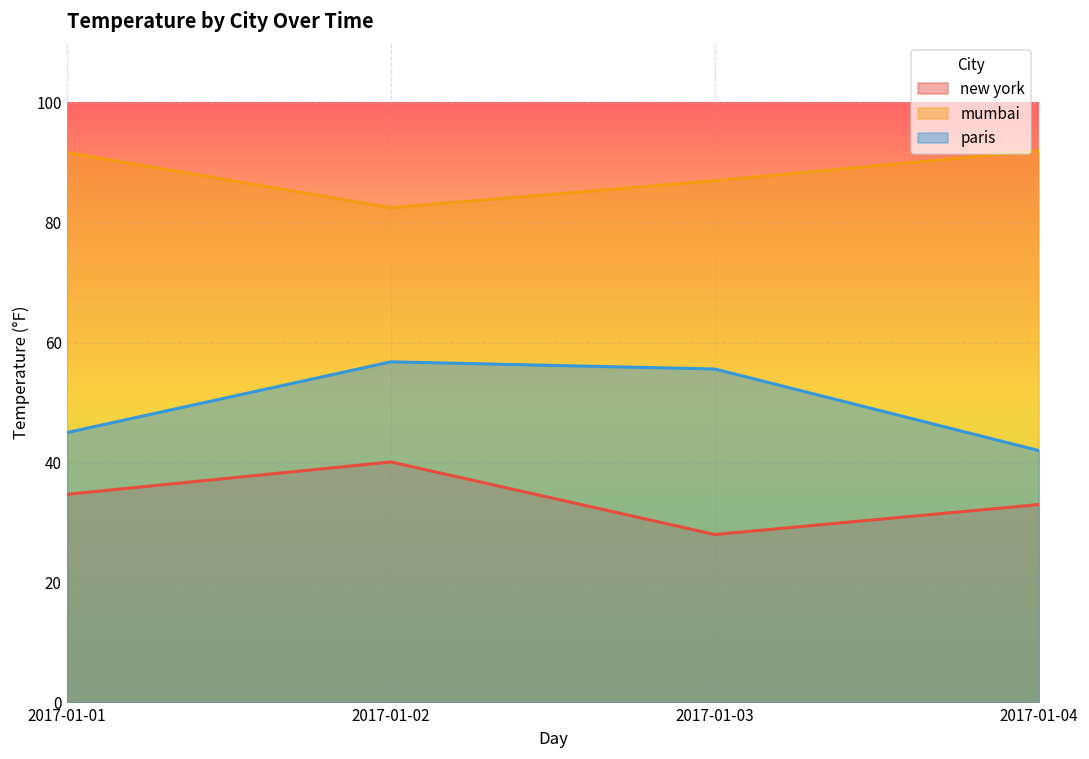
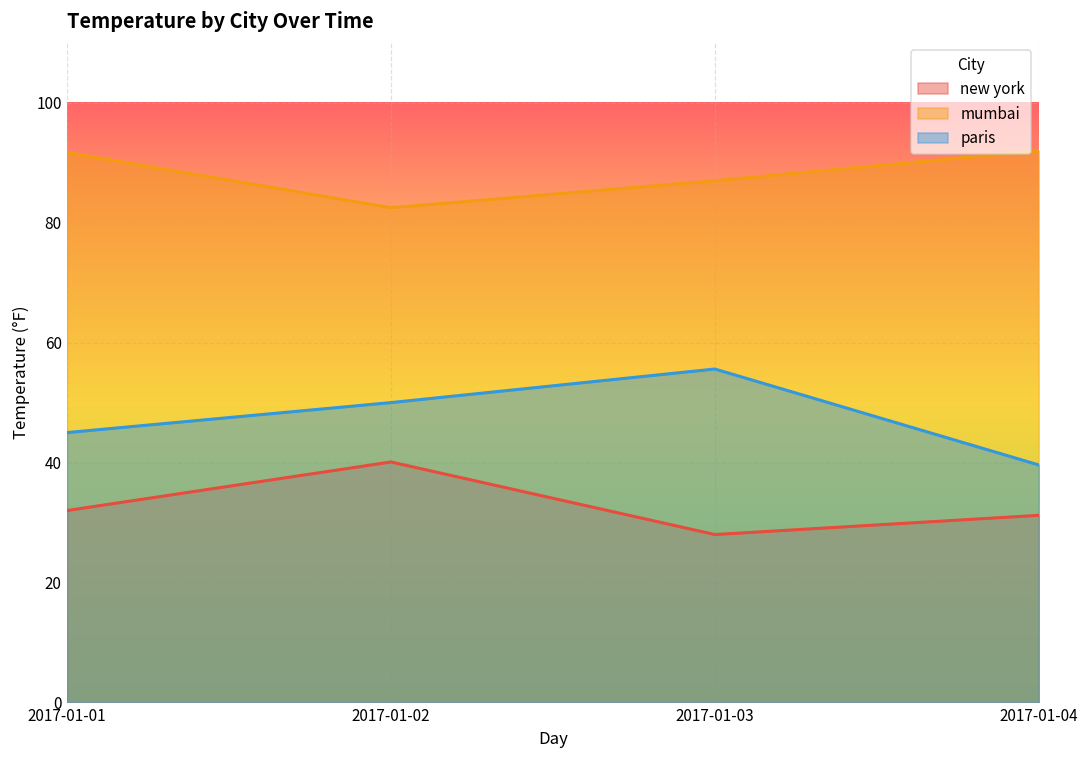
  {
    "new york": {
-     "2017-01-01": 35,
+     "2017-01-01": 32,
      "2017-01-02": 40,
      "2017-01-03": 28,
-     "2017-01-04": 33
+     "2017-01-04": 31
    },
    "mumbai": {
      "2017-01-01": 92,
      "2017-01-02": 83,
      "2017-01-03": 87,
      "2017-01-04": 92
    },
    "paris": {
      "2017-01-01": 45,
-     "2017-01-02": 57,
+     "2017-01-02": 50,
      "2017-01-03": 56,
-     "2017-01-04": 42
+     "2017-01-04": 40
    }
  }
